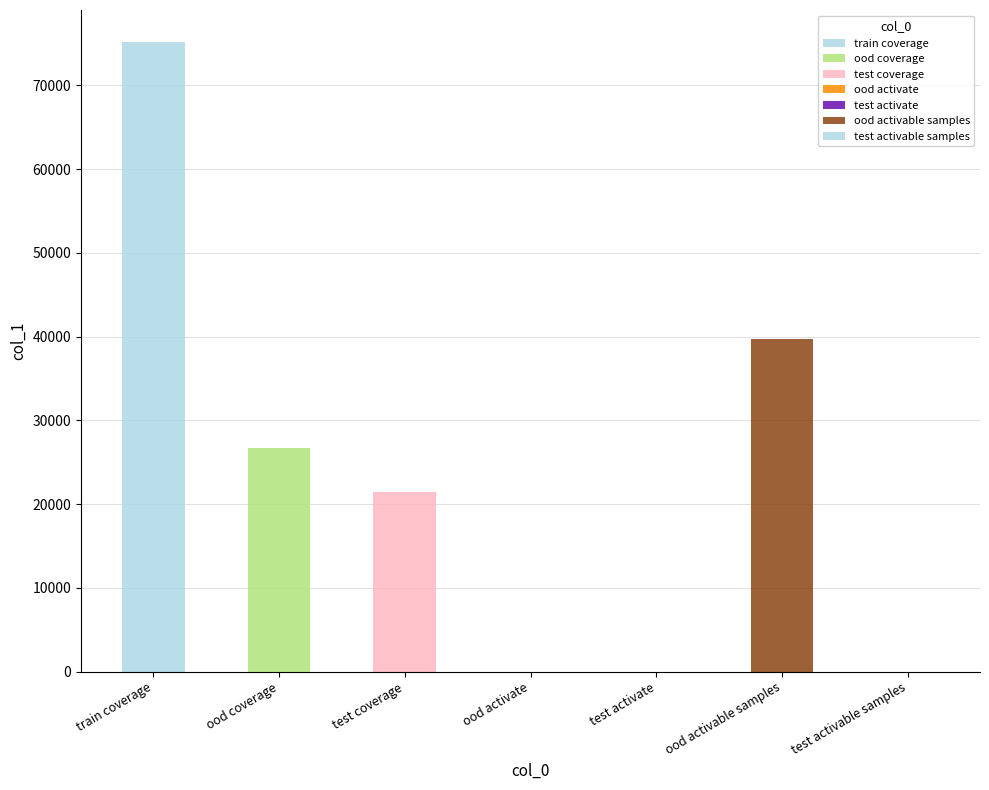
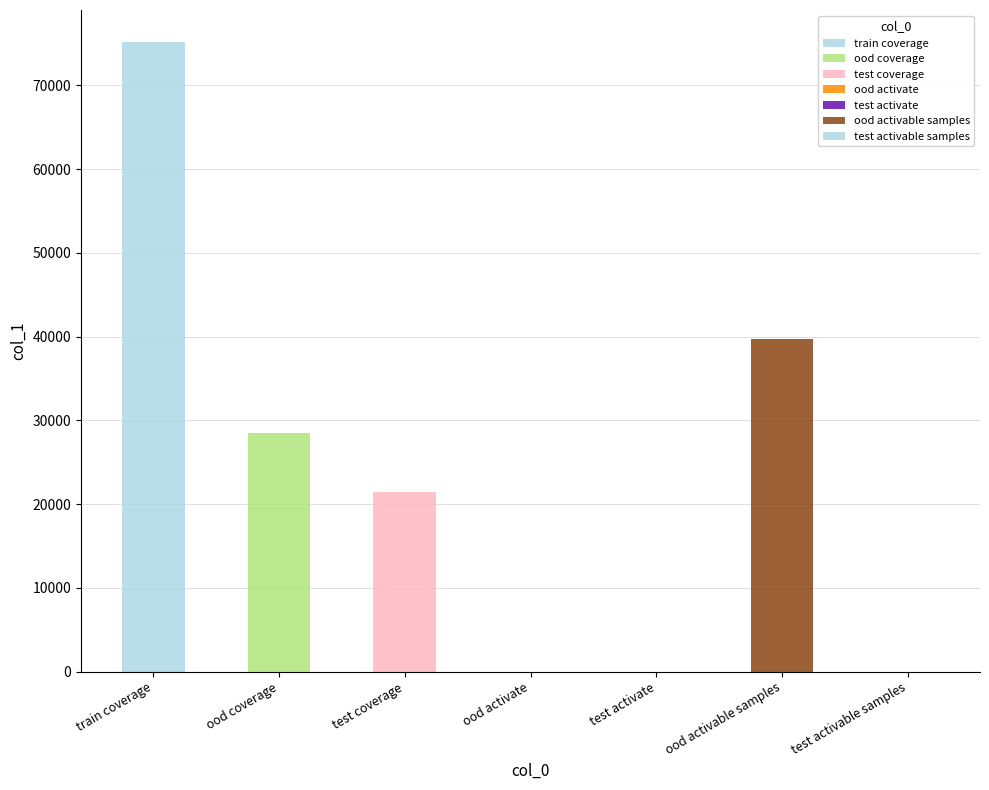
  {
    "train coverage": 75000,
-   "ood coverage": 27000,
+   "ood coverage": 29000,
    "test coverage": 21000,
    "ood activable samples": 40000
  }
